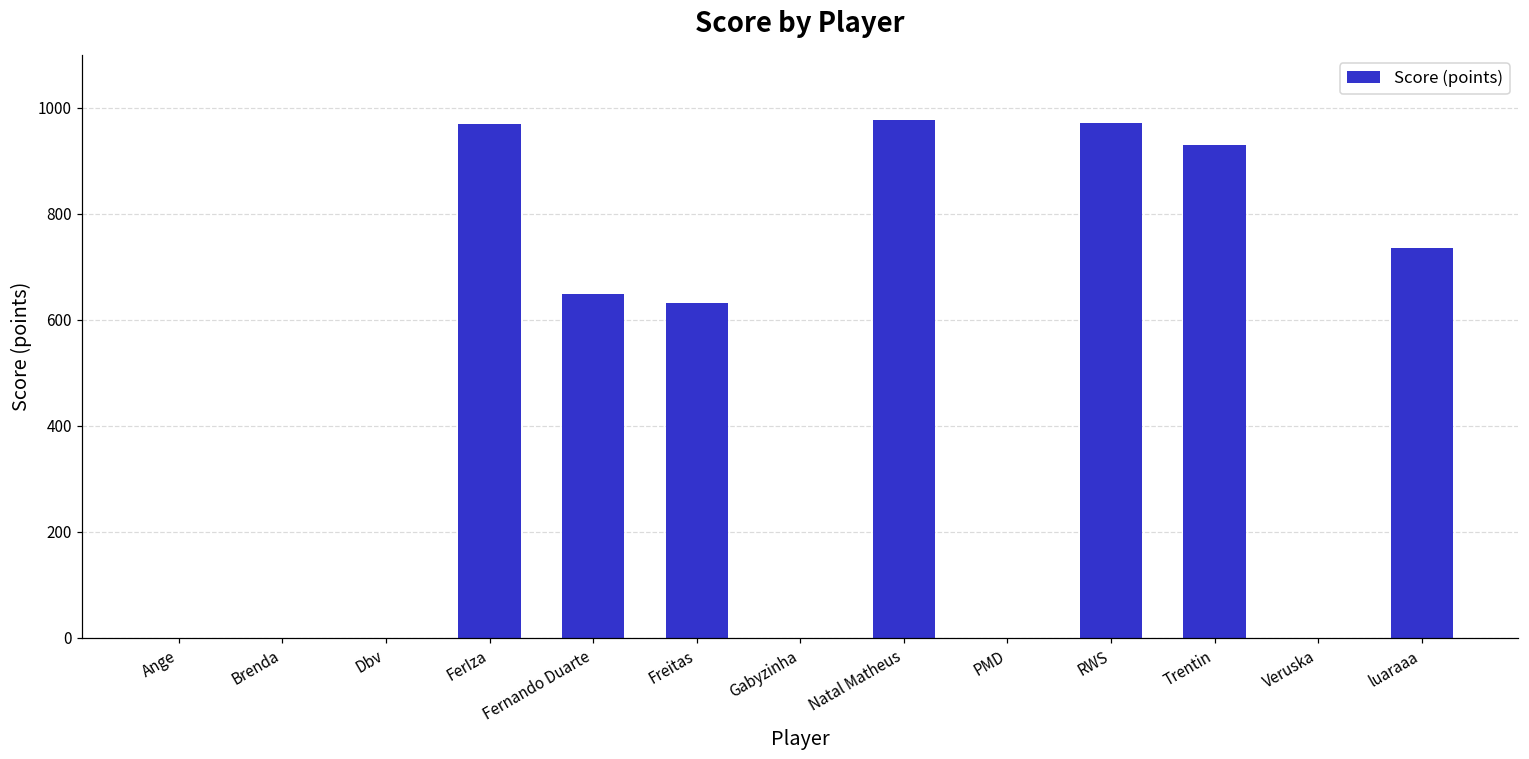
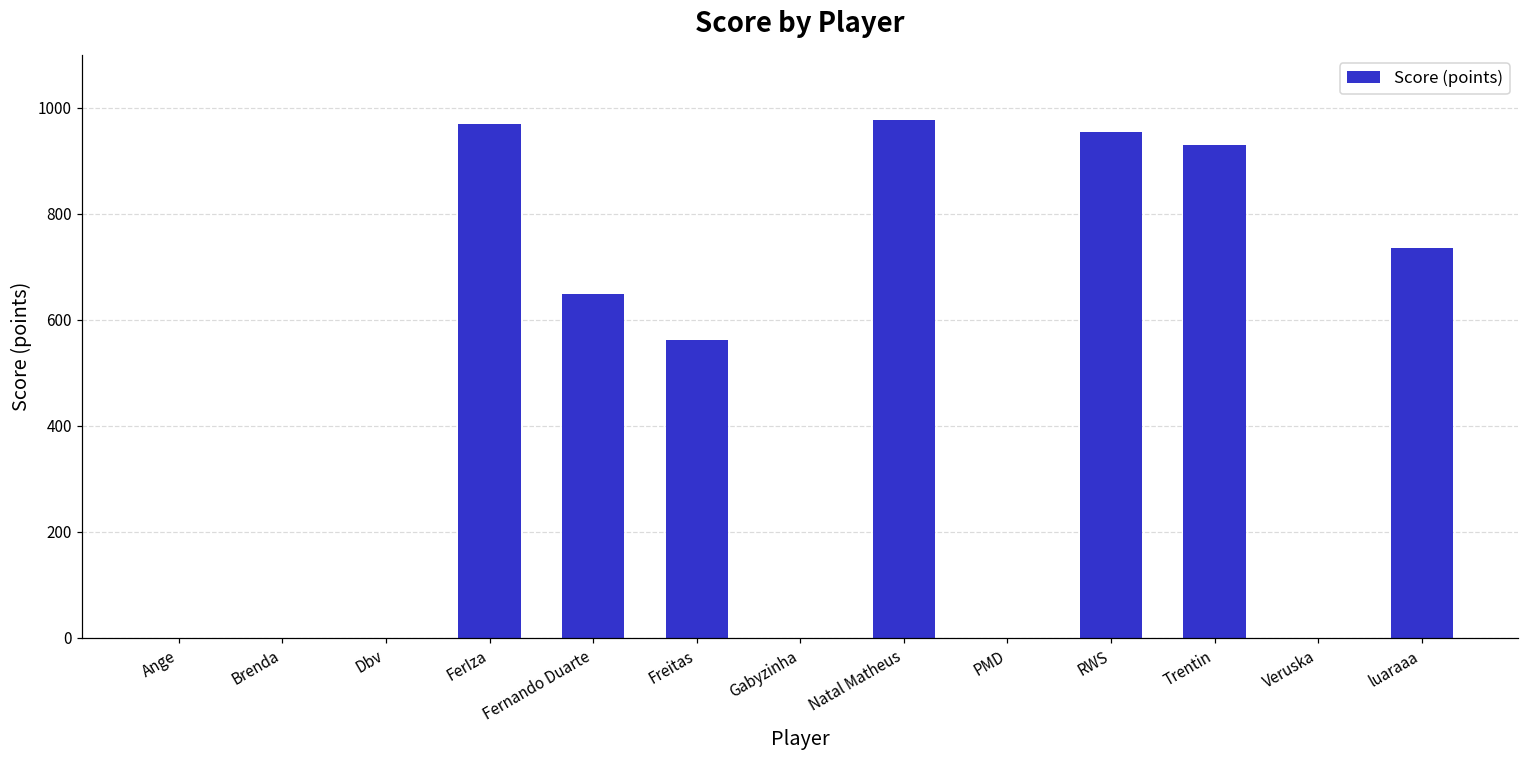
  {
    "Ange": 0,
    "Brenda": 0,
    "Dbv": 0,
    "FerIza": 970,
    "Fernando Duarte": 650,
-   "Freitas": 630,
+   "Freitas": 560,
    "Gabyzinha": 0,
    "Natal Matheus": 980,
    "PMD": 0,
-   "RWS": 970,
+   "RWS": 950,
    "Trentin": 930,
    "Veruska": 0,
    "luaraaa": 730
  }
